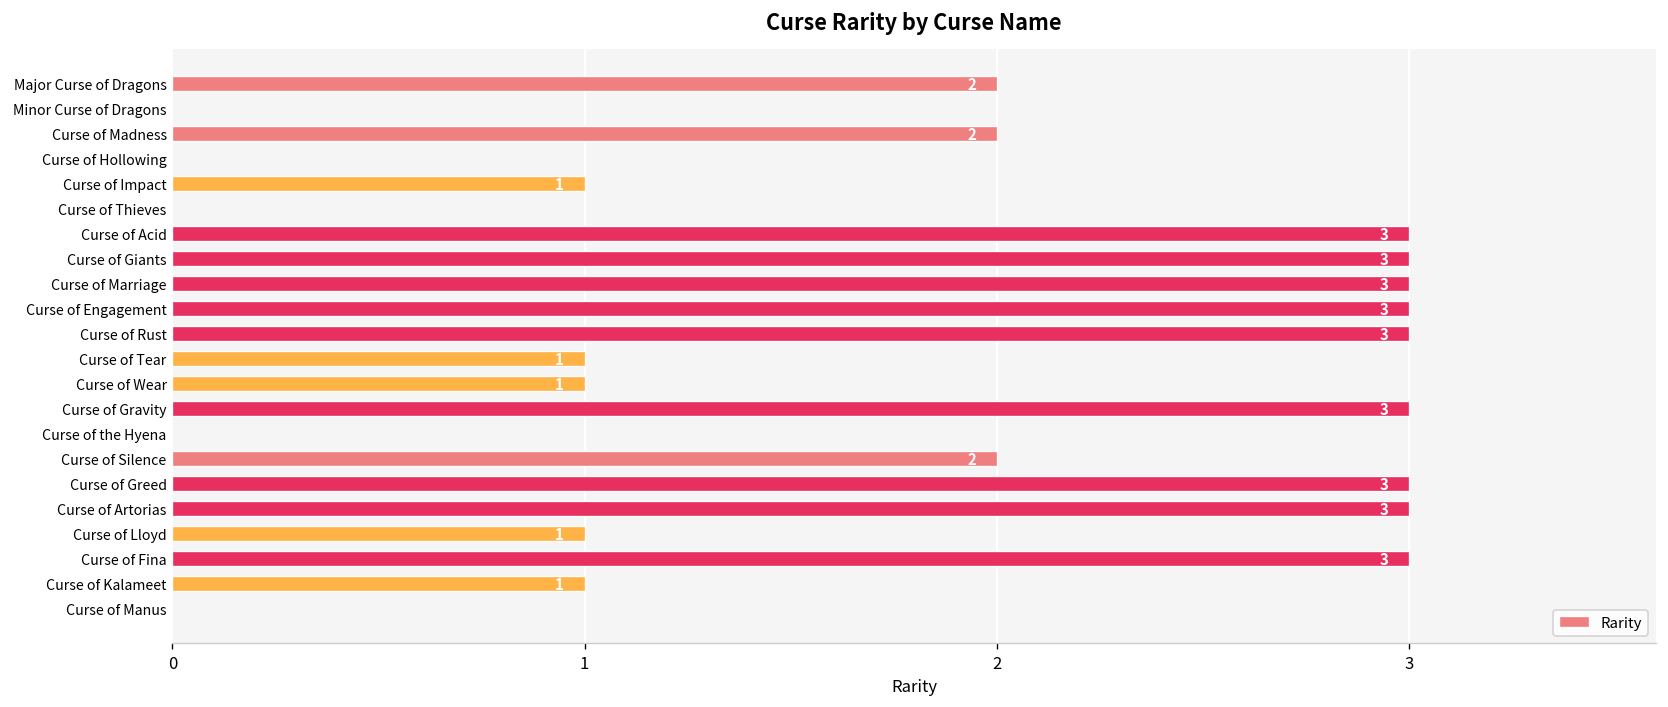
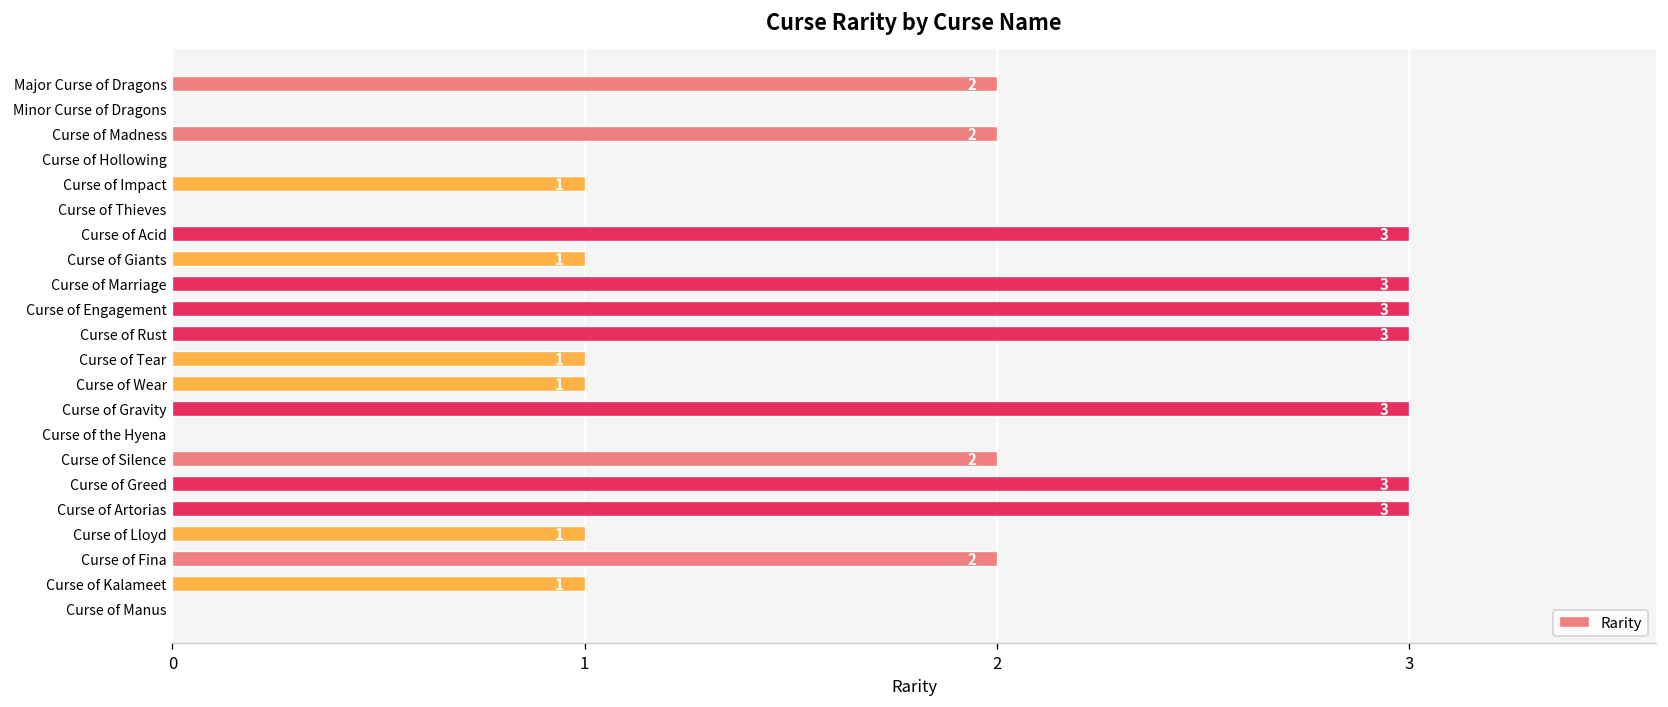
  {
    "Major Curse of Dragons": 2,
    "Curse of Madness": 2,
    "Curse of Impact": 1,
    "Curse of Acid": 3,
-   "Curse of Giants": 3,
+   "Curse of Giants": 1,
    "Curse of Marriage": 3,
    "Curse of Engagement": 3,
    "Curse of Rust": 3,
    "Curse of Tear": 1,
    "Curse of Wear": 1,
    "Curse of Gravity": 3,
    "Curse of Silence": 2,
    "Curse of Greed": 3,
    "Curse of Artorias": 3,
    "Curse of Lloyd": 1,
-   "Curse of Fina": 3,
+   "Curse of Fina": 2,
    "Curse of Kalameet": 1
  }
